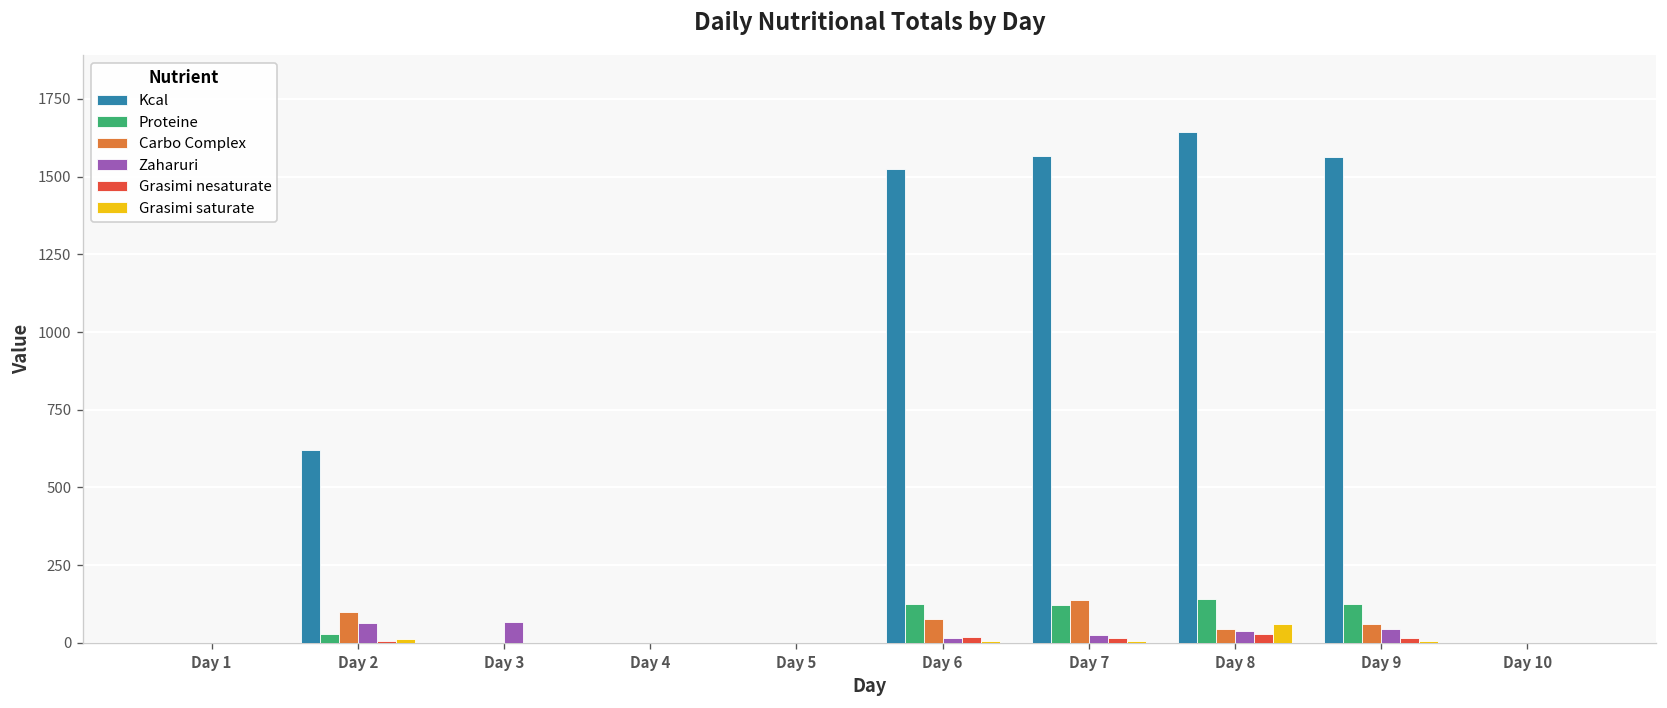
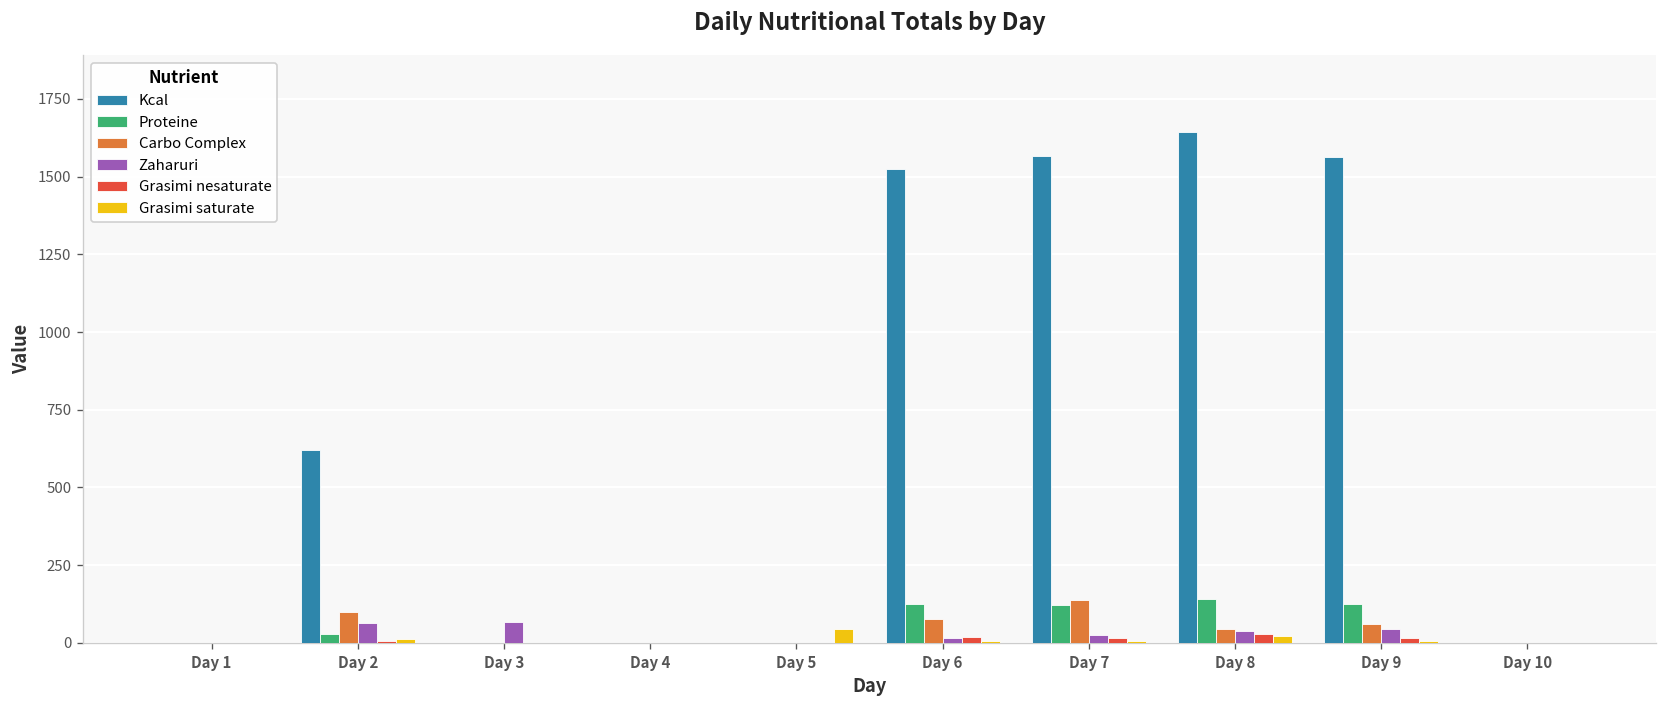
  {
    "Kcal": {
      "Day 1": 0,
      "Day 2": 620,
      "Day 3": 0,
      "Day 4": 0,
      "Day 5": 0,
      "Day 6": 1530,
      "Day 7": 1570,
      "Day 8": 1640,
      "Day 9": 1560,
      "Day 10": 0
    },
    "Proteine": {
      "Day 1": 0,
      "Day 2": 30,
      "Day 3": 0,
      "Day 4": 0,
      "Day 5": 0,
      "Day 6": 130,
      "Day 7": 120,
      "Day 8": 140,
      "Day 9": 130,
      "Day 10": 0
    },
    "Zaharuri": {
      "Day 1": 0,
      "Day 2": 60,
      "Day 3": 70,
      "Day 4": 0,
      "Day 5": 0,
      "Day 6": 20,
      "Day 7": 30,
      "Day 8": 40,
      "Day 9": 50,
      "Day 10": 0
    },
    "Grasimi saturate": {
      "Day 1": 0,
      "Day 2": 10,
      "Day 3": 0,
      "Day 4": 0,
-     "Day 5": 0,
-     "Day 8": 60,
+     "Day 5": 50,
+     "Day 8": 20,
      "Day 10": 0
    }
  }
